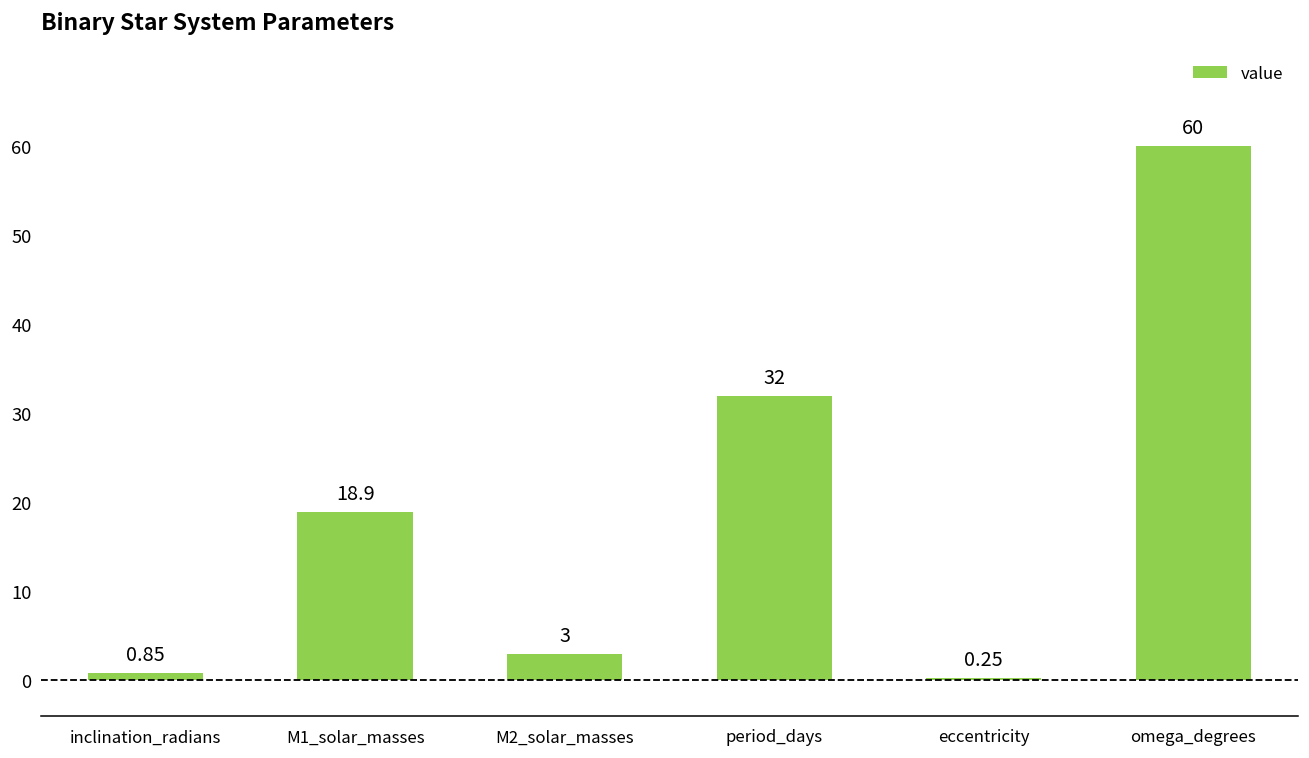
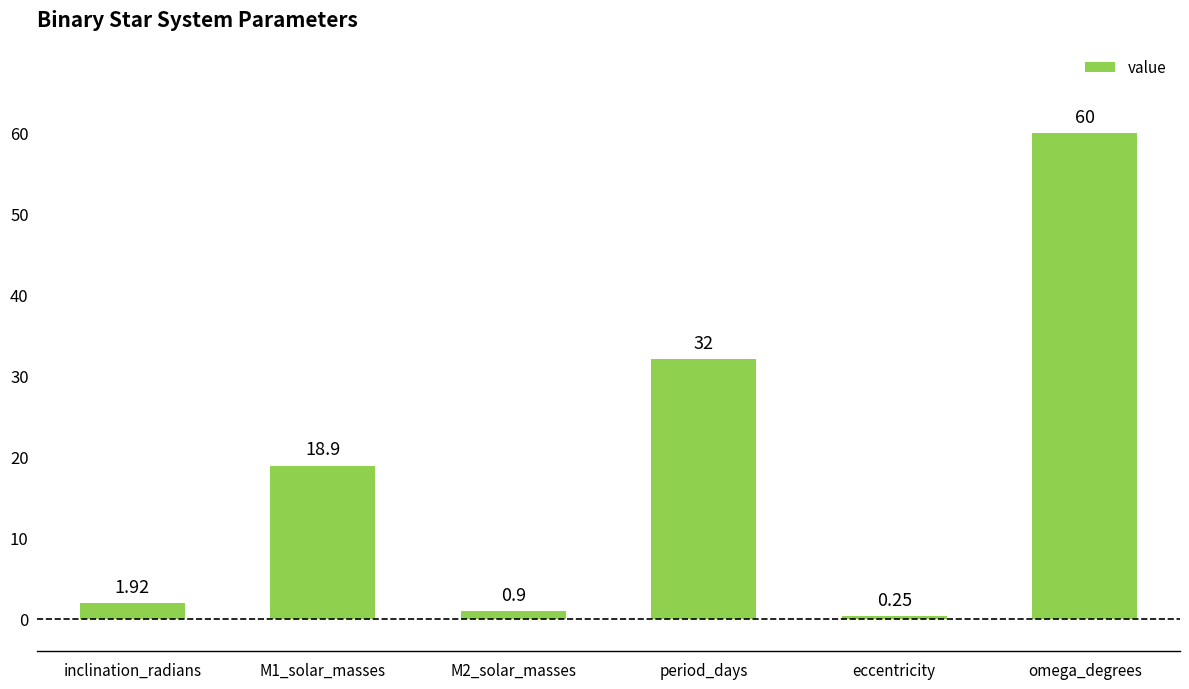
  {
-   "inclination_radians": 0.85,
+   "inclination_radians": 1.92,
    "M1_solar_masses": 18.9,
-   "M2_solar_masses": 3,
+   "M2_solar_masses": 0.9,
    "period_days": 32,
    "eccentricity": 0.25,
    "omega_degrees": 60
  }
